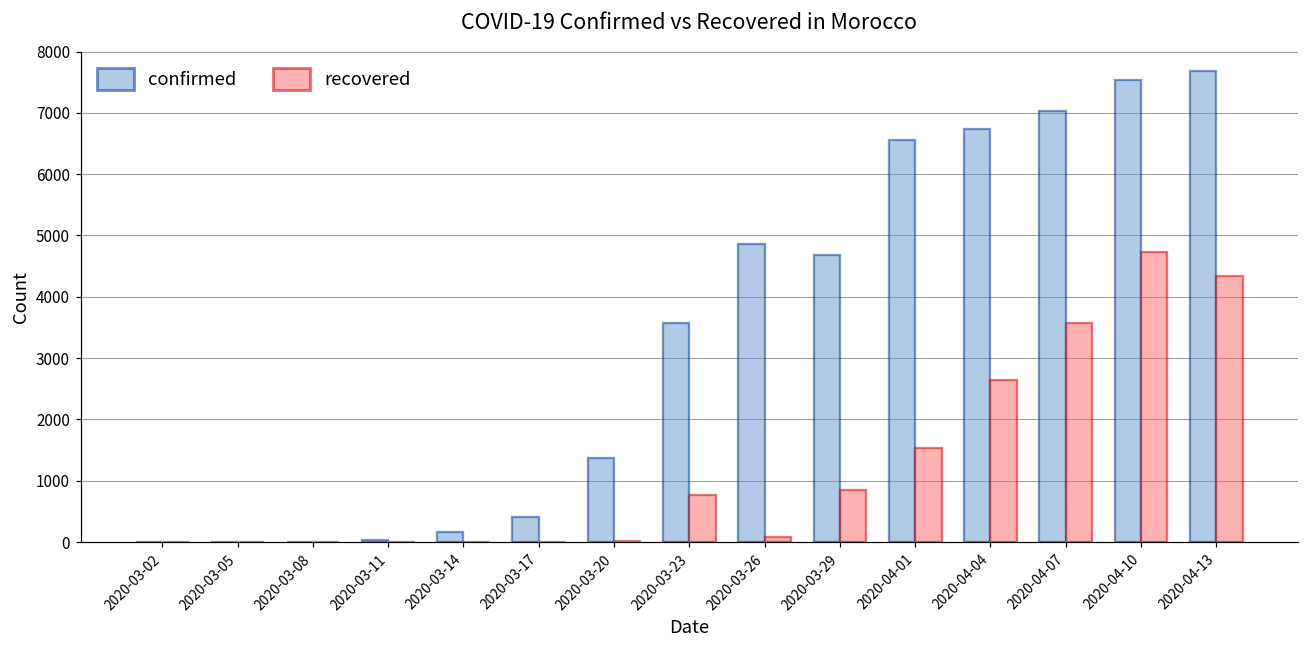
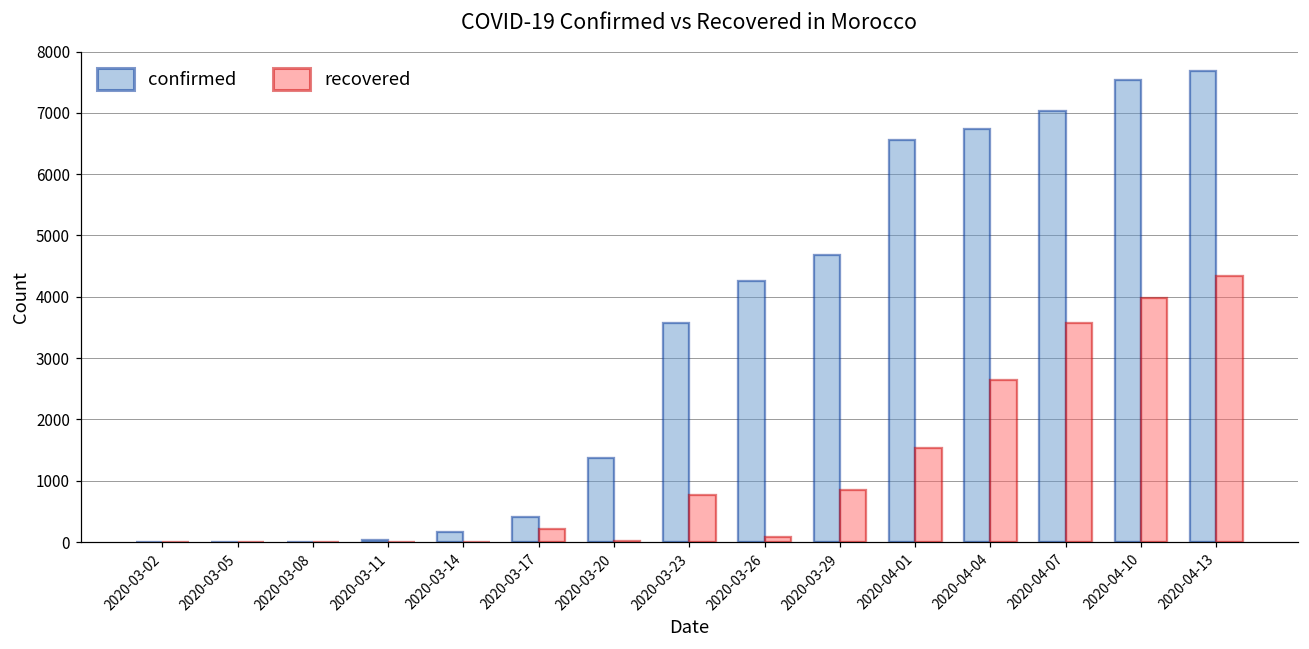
  {
    "confirmed": {
      "2020-03-02": 0,
      "2020-03-05": 0,
      "2020-03-14": 200,
      "2020-03-17": 400,
      "2020-03-20": 1400,
      "2020-03-23": 3600,
-     "2020-03-26": 4900,
+     "2020-03-26": 4300,
      "2020-03-29": 4700,
      "2020-04-01": 6600,
      "2020-04-04": 6700,
      "2020-04-07": 7000,
      "2020-04-10": 7500,
      "2020-04-13": 7700
    },
    "recovered": {
      "2020-03-02": 0,
      "2020-03-05": 0,
      "2020-03-08": 0,
      "2020-03-11": 0,
-     "2020-03-17": 0,
+     "2020-03-17": 200,
      "2020-03-23": 800,
      "2020-03-26": 100,
      "2020-03-29": 900,
      "2020-04-01": 1500,
      "2020-04-04": 2600,
      "2020-04-07": 3600,
-     "2020-04-10": 4700,
+     "2020-04-10": 4000,
      "2020-04-13": 4300
    }
  }
